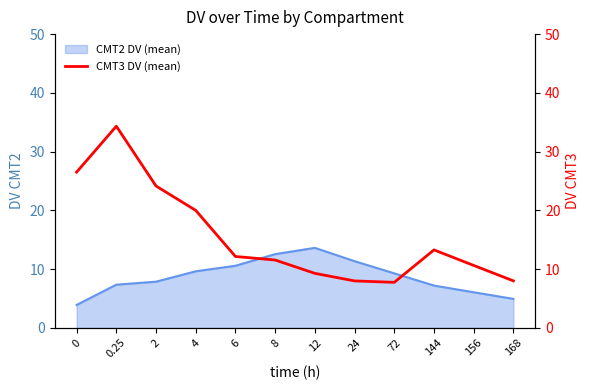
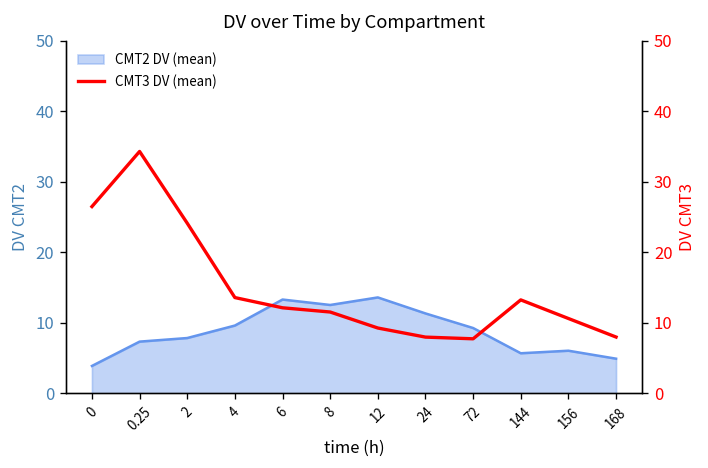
  {
    "CMT2 DV (mean)": {
      "0": 4,
      "0.25": 7,
      "2": 8,
      "4": 10,
-     "6": 11,
+     "6": 13,
      "8": 13,
      "12": 14,
      "24": 11,
      "72": 9,
-     "144": 7,
+     "144": 6,
      "156": 6,
      "168": 5
    },
    "CMT3 DV (mean)": {
      "0": 27,
      "0.25": 34,
      "2": 24,
-     "4": 20,
+     "4": 14,
      "6": 12,
      "8": 12,
      "12": 9,
      "24": 8,
      "72": 8,
      "144": 13,
      "156": 11,
      "168": 8
    }
  }
